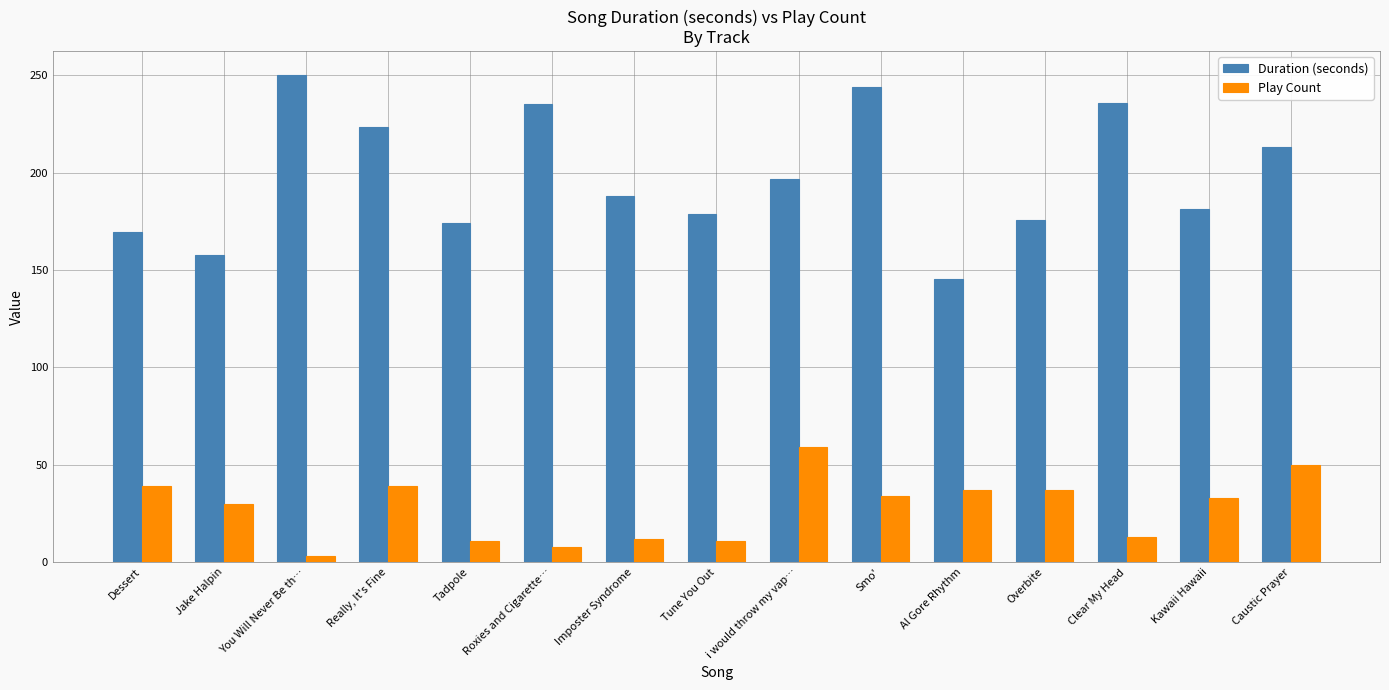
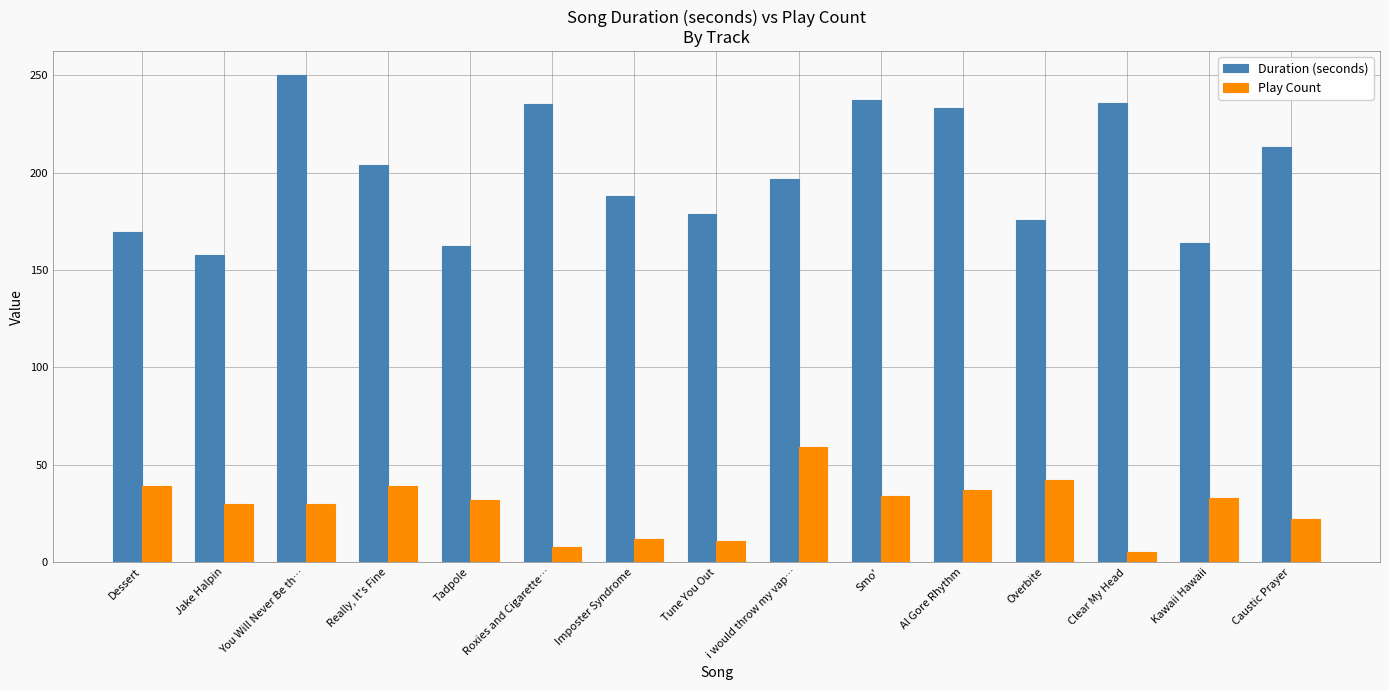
  {
    "Duration (seconds)": {
      "Dessert": 169,
      "Jake Halpin": 158,
      "You Will Never Be th…": 250,
-     "Really, It's Fine": 224,
-     "Tadpole": 174,
+     "Really, It's Fine": 204,
+     "Tadpole": 163,
      "Roxies and Cigarette…": 236,
      "Imposter Syndrome": 188,
      "Tune You Out": 179,
      "i would throw my vap…": 197,
-     "Smo'": 244,
-     "Al Gore Rhythm": 145,
+     "Smo'": 238,
+     "Al Gore Rhythm": 233,
      "Overbite": 176,
      "Clear My Head": 236,
-     "Kawaii Hawaii": 182,
+     "Kawaii Hawaii": 164,
      "Caustic Prayer": 213
    },
    "Play Count": {
      "Dessert": 39,
      "Jake Halpin": 30,
-     "You Will Never Be th…": 3,
+     "You Will Never Be th…": 30,
      "Really, It's Fine": 39,
-     "Tadpole": 11,
+     "Tadpole": 32,
      "Roxies and Cigarette…": 8,
      "Imposter Syndrome": 12,
      "Tune You Out": 11,
      "i would throw my vap…": 59,
      "Smo'": 34,
      "Al Gore Rhythm": 37,
-     "Overbite": 37,
-     "Clear My Head": 13,
+     "Overbite": 42,
+     "Clear My Head": 5,
      "Kawaii Hawaii": 33,
-     "Caustic Prayer": 50
+     "Caustic Prayer": 22
    }
  }
